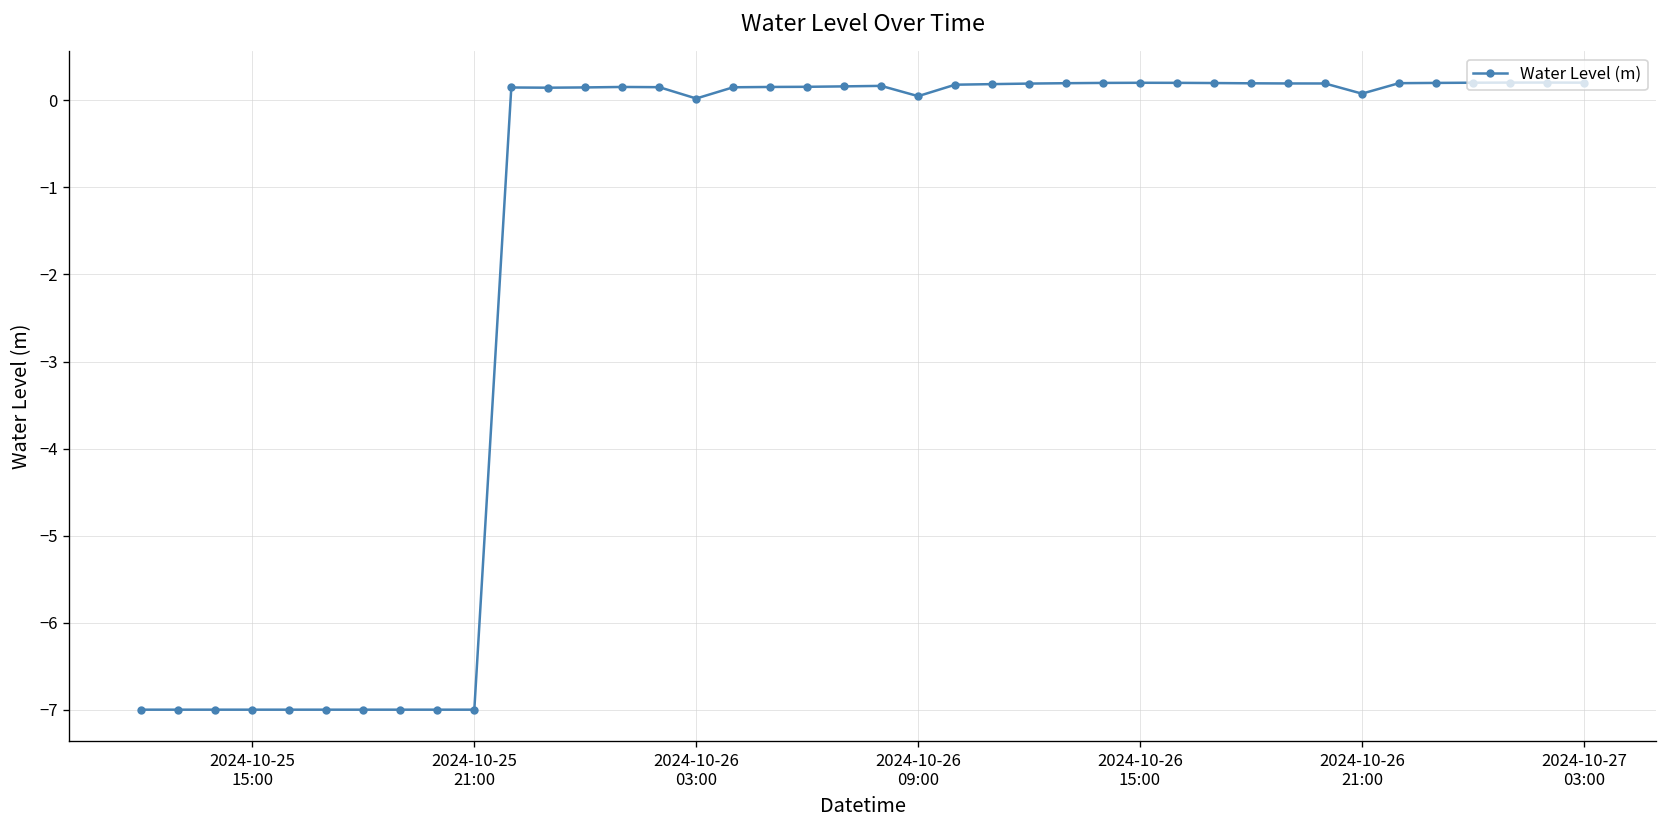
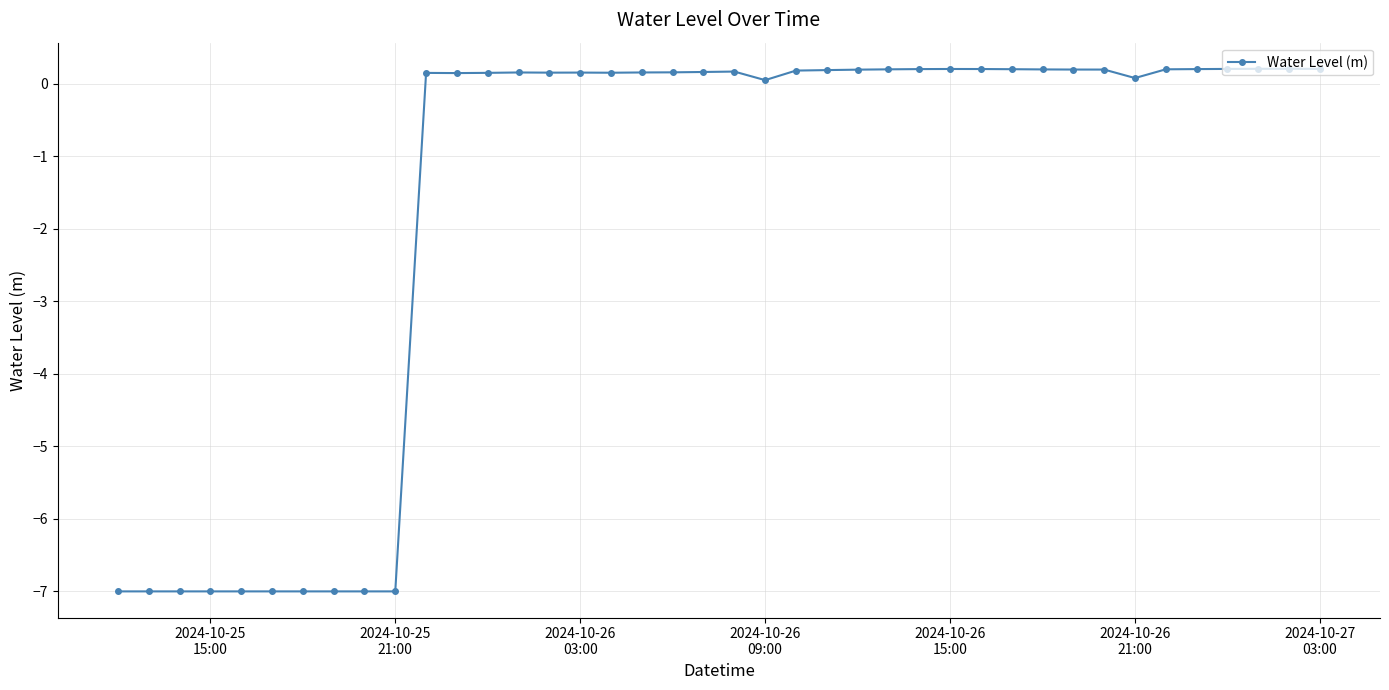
  {
    "2024-10-25 15:00": -7.0,
    "2024-10-25 21:00": -7.0,
-   "2024-10-26 03:00": 0.0,
+   "2024-10-26 03:00": 0.2,
    "2024-10-26 09:00": 0.0,
    "2024-10-26 15:00": 0.2,
    "2024-10-26 21:00": 0.1
  }
